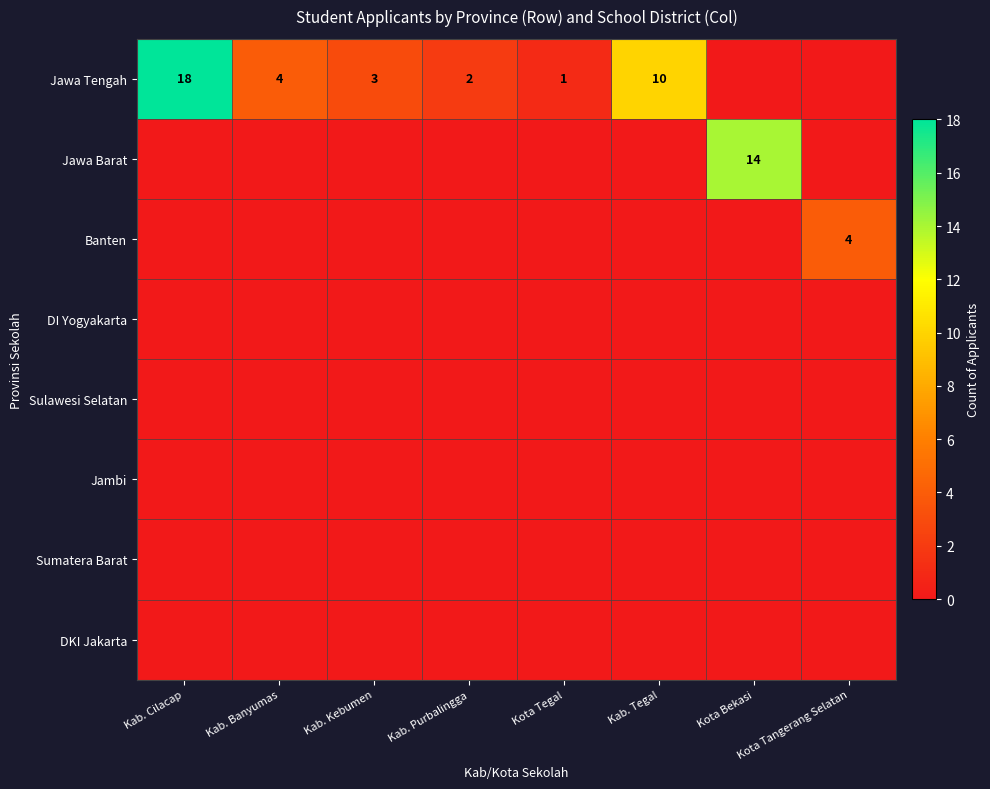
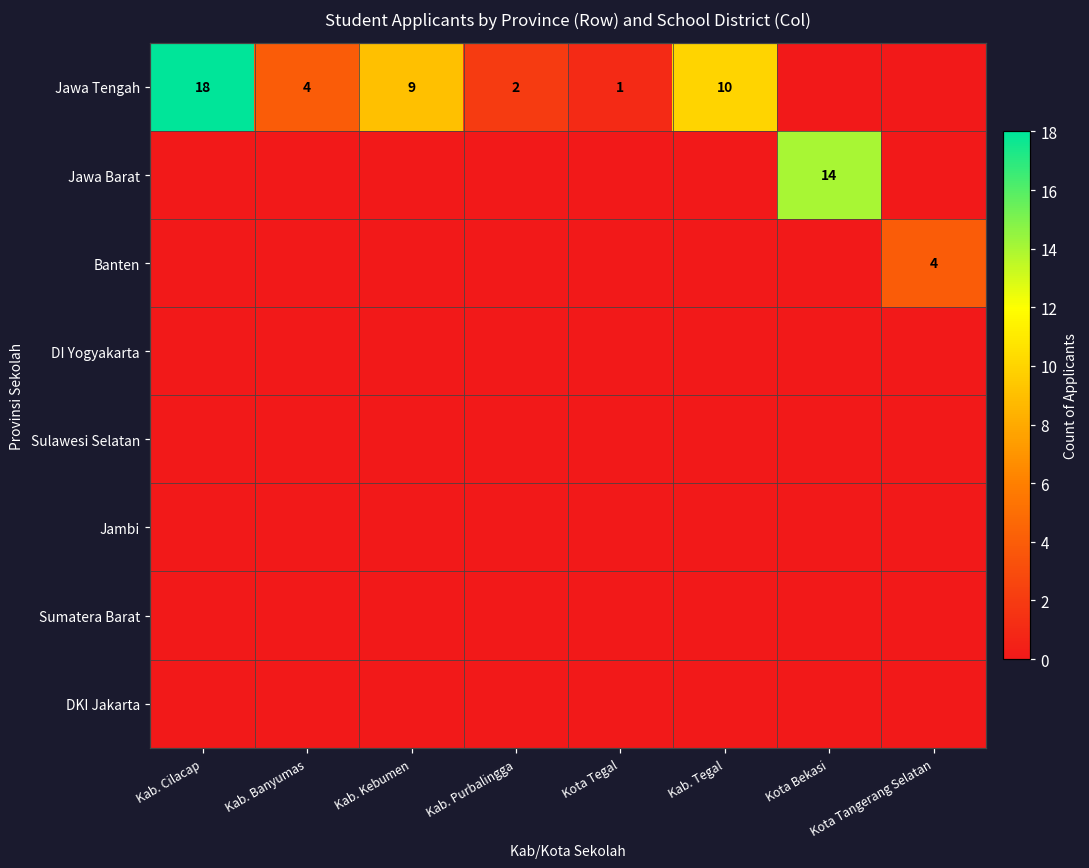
  {
    "Jawa Tengah": {
      "Kab. Cilacap": 18,
      "Kab. Banyumas": 4,
-     "Kab. Kebumen": 3,
+     "Kab. Kebumen": 9,
      "Kab. Purbalingga": 2,
      "Kota Tegal": 1,
      "Kab. Tegal": 10
    },
    "Jawa Barat": {
      "Kota Bekasi": 14
    },
    "Banten": {
      "Kota Tangerang Selatan": 4
    }
  }
